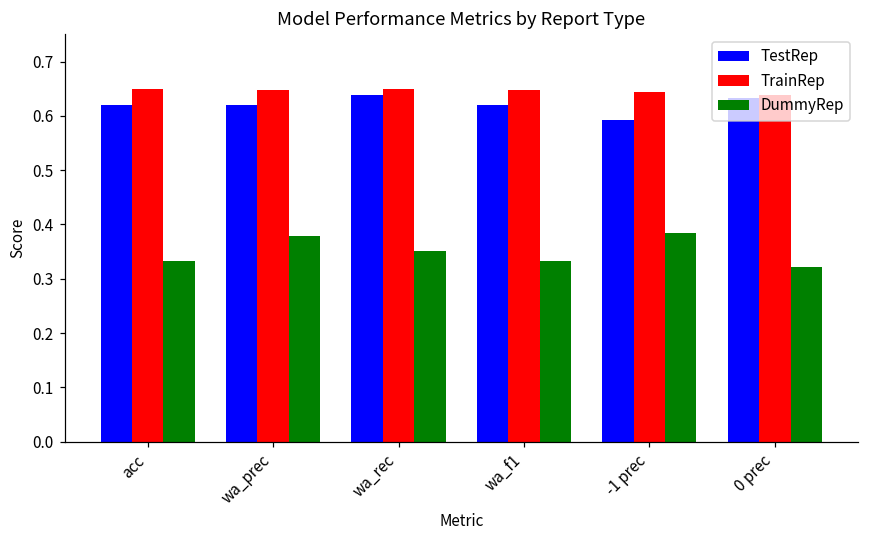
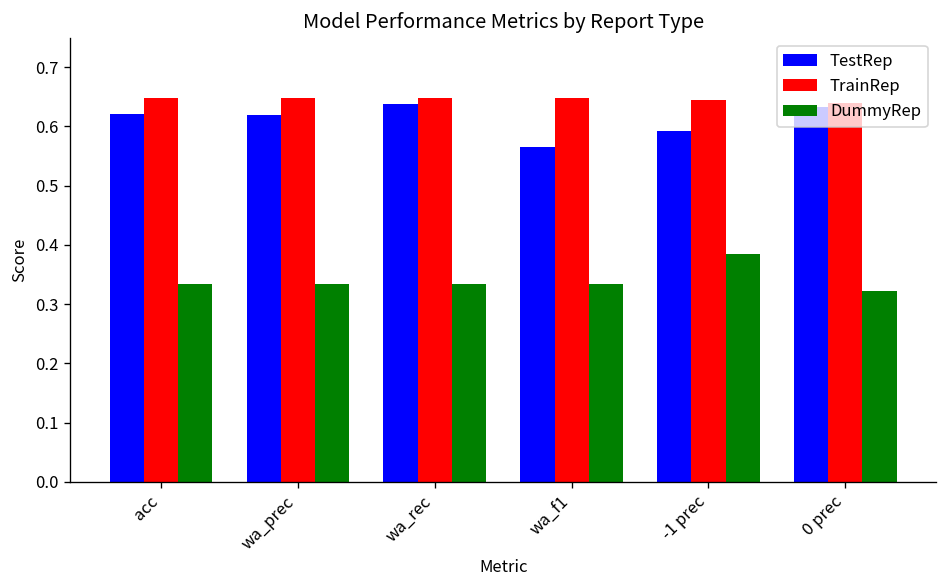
  {
    "TestRep": {
      "acc": 0.62,
      "wa_prec": 0.62,
      "wa_rec": 0.64,
-     "wa_f1": 0.62,
+     "wa_f1": 0.57,
      "-1 prec": 0.59
    },
    "TrainRep": {
      "acc": 0.65,
      "wa_prec": 0.65,
      "wa_rec": 0.65,
      "wa_f1": 0.65,
      "-1 prec": 0.64
    },
    "DummyRep": {
      "acc": 0.33,
-     "wa_prec": 0.38,
-     "wa_rec": 0.35,
+     "wa_prec": 0.33,
+     "wa_rec": 0.33,
      "wa_f1": 0.33,
      "-1 prec": 0.38,
      "0 prec": 0.32
    }
  }
